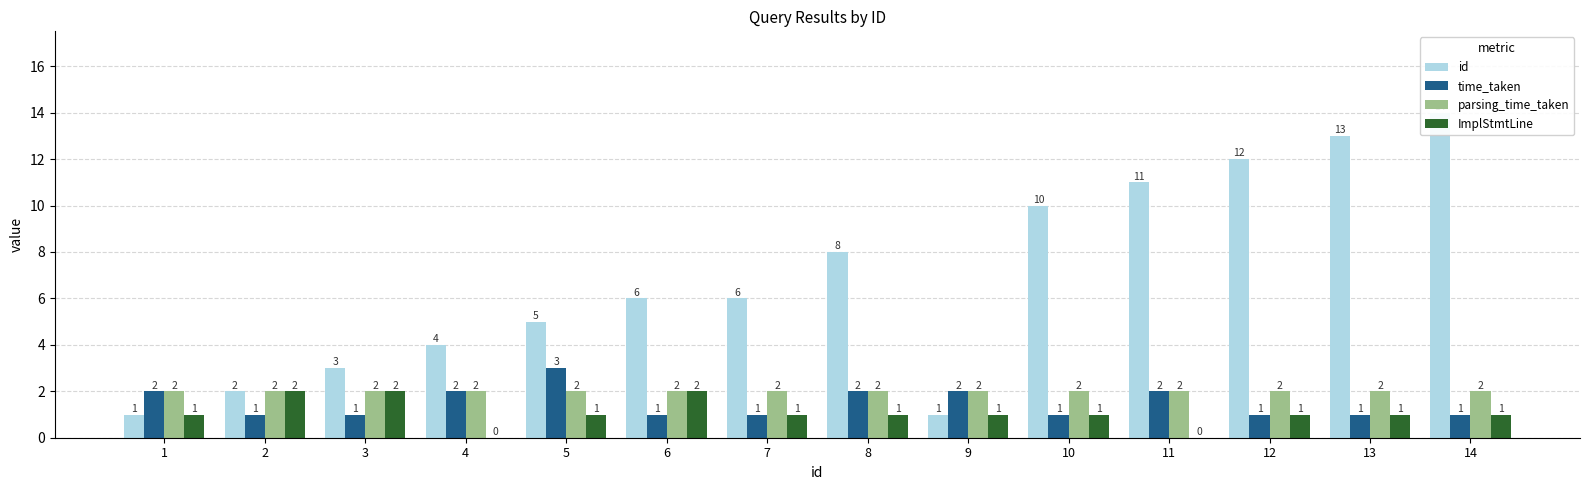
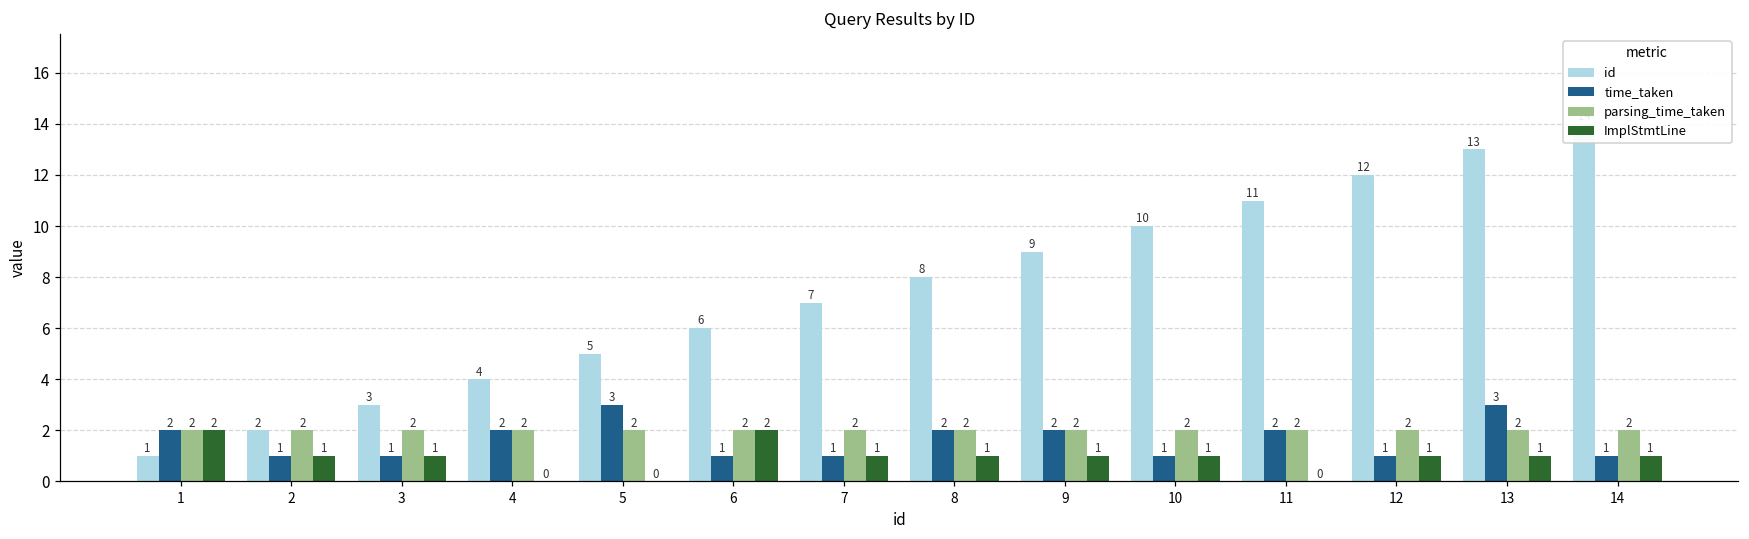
  {
    "id": {
      "1": 1,
      "2": 2,
      "3": 3,
      "4": 4,
      "5": 5,
      "6": 6,
-     "7": 6,
+     "7": 7,
      "8": 8,
-     "9": 1,
+     "9": 9,
      "10": 10,
      "11": 11,
      "12": 12,
      "13": 13
    },
    "time_taken": {
      "1": 2,
      "2": 1,
      "3": 1,
      "4": 2,
      "5": 3,
      "6": 1,
      "7": 1,
      "8": 2,
      "9": 2,
      "10": 1,
      "11": 2,
      "12": 1,
-     "13": 1,
+     "13": 3,
      "14": 1
    },
    "parsing_time_taken": {
      "1": 2,
      "2": 2,
      "3": 2,
      "4": 2,
      "5": 2,
      "6": 2,
      "7": 2,
      "8": 2,
      "9": 2,
      "10": 2,
      "11": 2,
      "12": 2,
      "13": 2,
      "14": 2
    },
    "ImplStmtLine": {
-     "1": 1,
-     "2": 2,
-     "3": 2,
+     "1": 2,
+     "2": 1,
+     "3": 1,
      "4": 0,
-     "5": 1,
+     "5": 0,
      "6": 2,
      "7": 1,
      "8": 1,
      "9": 1,
      "10": 1,
      "11": 0,
      "12": 1,
      "13": 1,
      "14": 1
    }
  }
